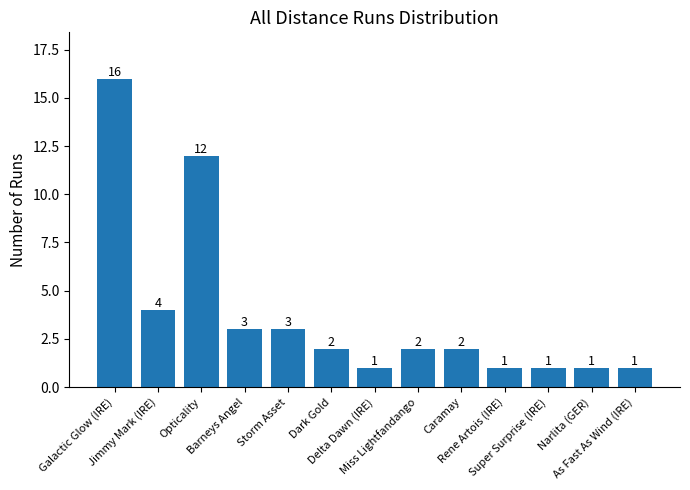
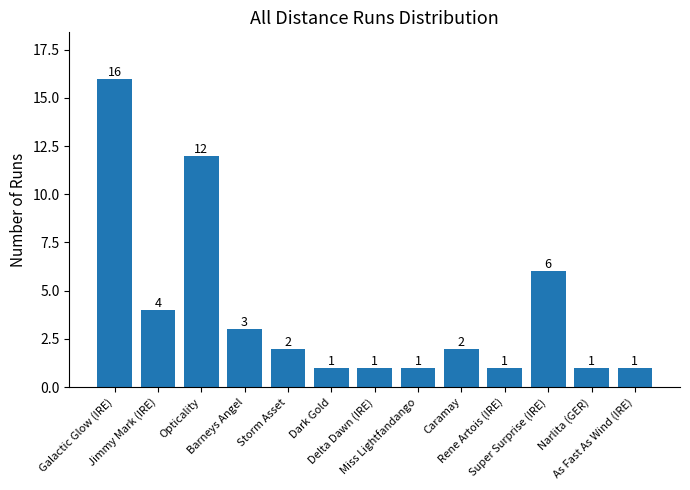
  {
    "Galactic Glow (IRE)": 16,
    "Jimmy Mark (IRE)": 4,
    "Opticality": 12,
    "Barneys Angel": 3,
-   "Storm Asset": 3,
-   "Dark Gold": 2,
+   "Storm Asset": 2,
+   "Dark Gold": 1,
    "Delta Dawn (IRE)": 1,
-   "Miss Lightfandango": 2,
+   "Miss Lightfandango": 1,
    "Caramay": 2,
    "Rene Artois (IRE)": 1,
-   "Super Surprise (IRE)": 1,
+   "Super Surprise (IRE)": 6,
    "Narlita (GER)": 1,
    "As Fast As Wind (IRE)": 1
  }
